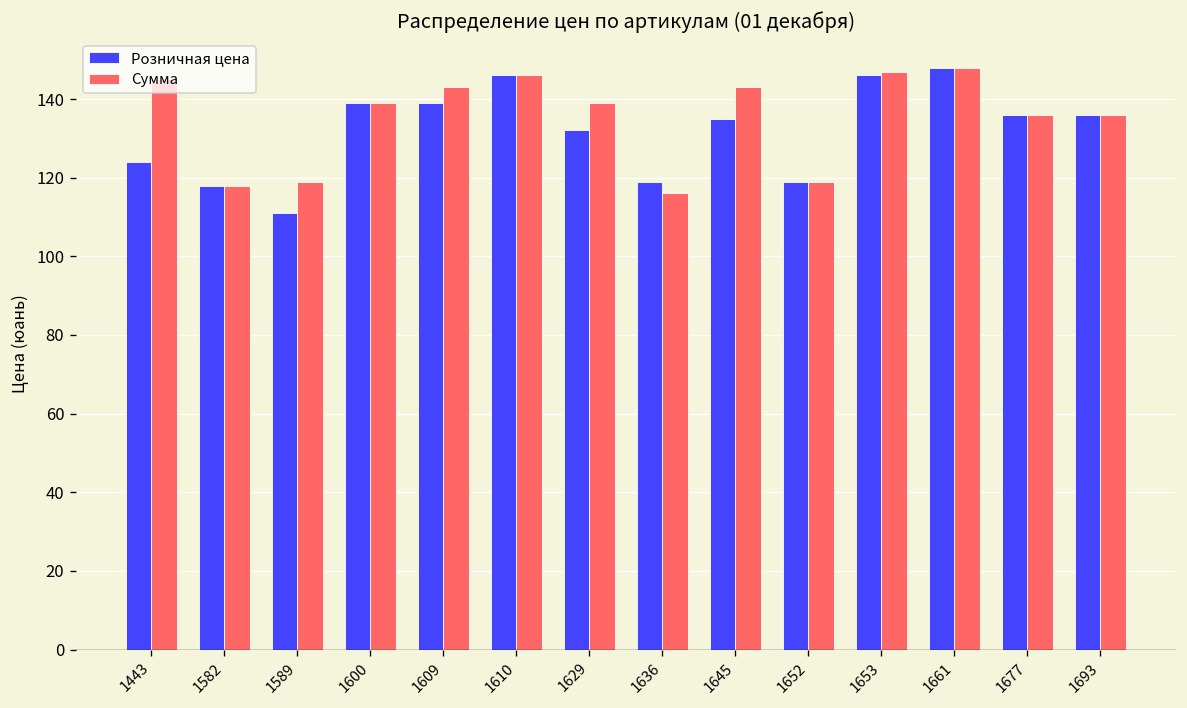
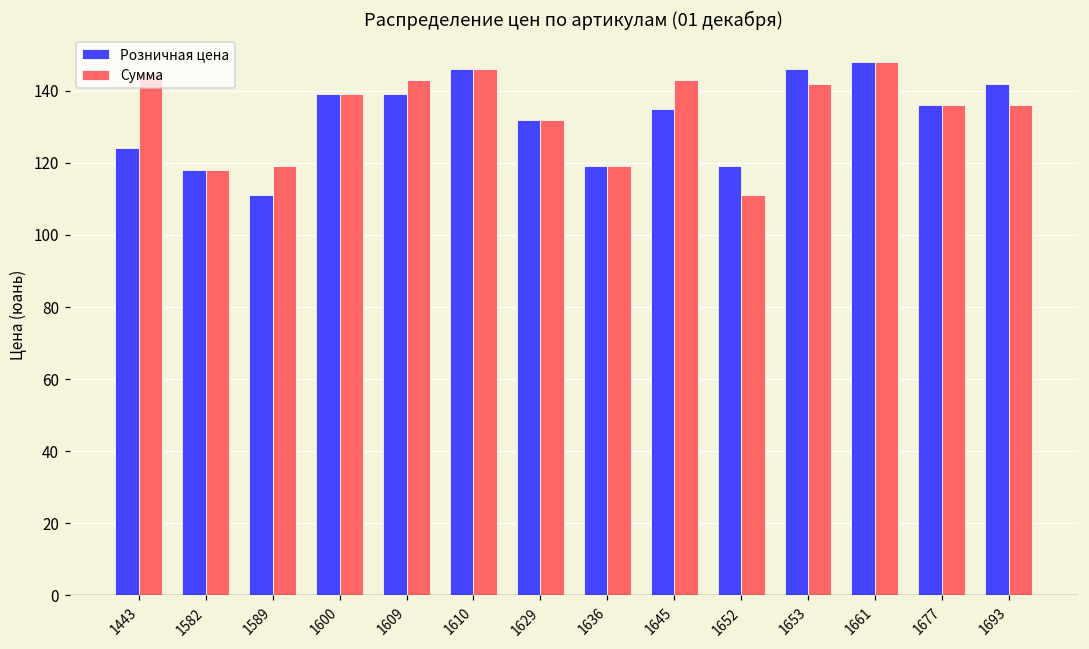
  {
    "Розничная цена": {
      "1443": 124,
      "1582": 118,
      "1589": 111,
      "1600": 139,
      "1609": 139,
      "1610": 146,
      "1629": 132,
      "1636": 119,
      "1645": 135,
      "1652": 119,
      "1653": 146,
      "1661": 148,
      "1677": 136,
-     "1693": 136
+     "1693": 142
    },
    "Сумма": {
      "1582": 118,
      "1589": 119,
      "1600": 139,
      "1609": 143,
      "1610": 146,
-     "1629": 139,
-     "1636": 116,
+     "1629": 132,
+     "1636": 119,
      "1645": 143,
-     "1652": 119,
-     "1653": 147,
+     "1652": 111,
+     "1653": 142,
      "1661": 148,
      "1677": 136,
      "1693": 136
    }
  }
